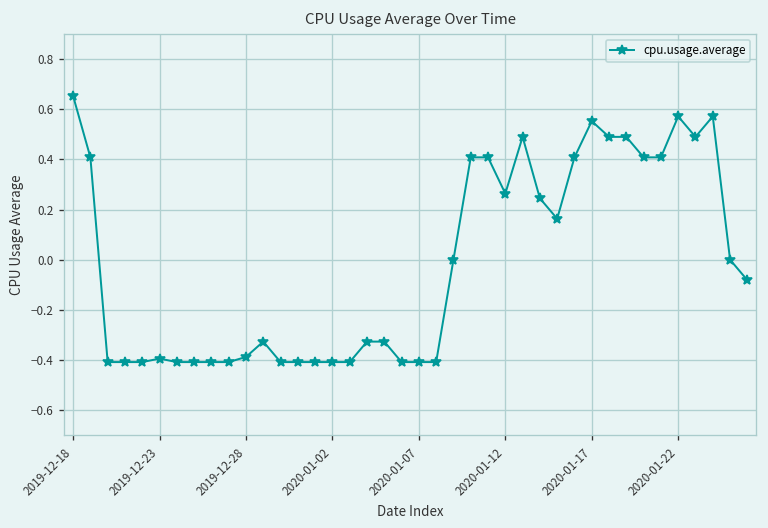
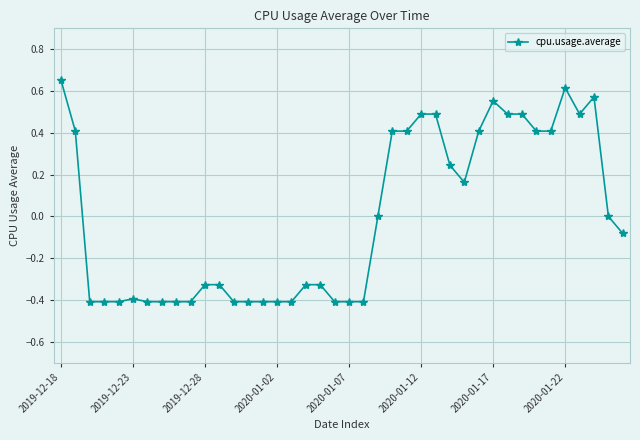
  {
    "2019-12-18": 0.65,
    "2019-12-23": -0.39,
-   "2019-12-28": -0.39,
+   "2019-12-28": -0.33,
    "2020-01-02": -0.41,
    "2020-01-07": -0.41,
-   "2020-01-12": 0.26,
+   "2020-01-12": 0.49,
    "2020-01-17": 0.55,
-   "2020-01-22": 0.57
+   "2020-01-22": 0.62
  }
